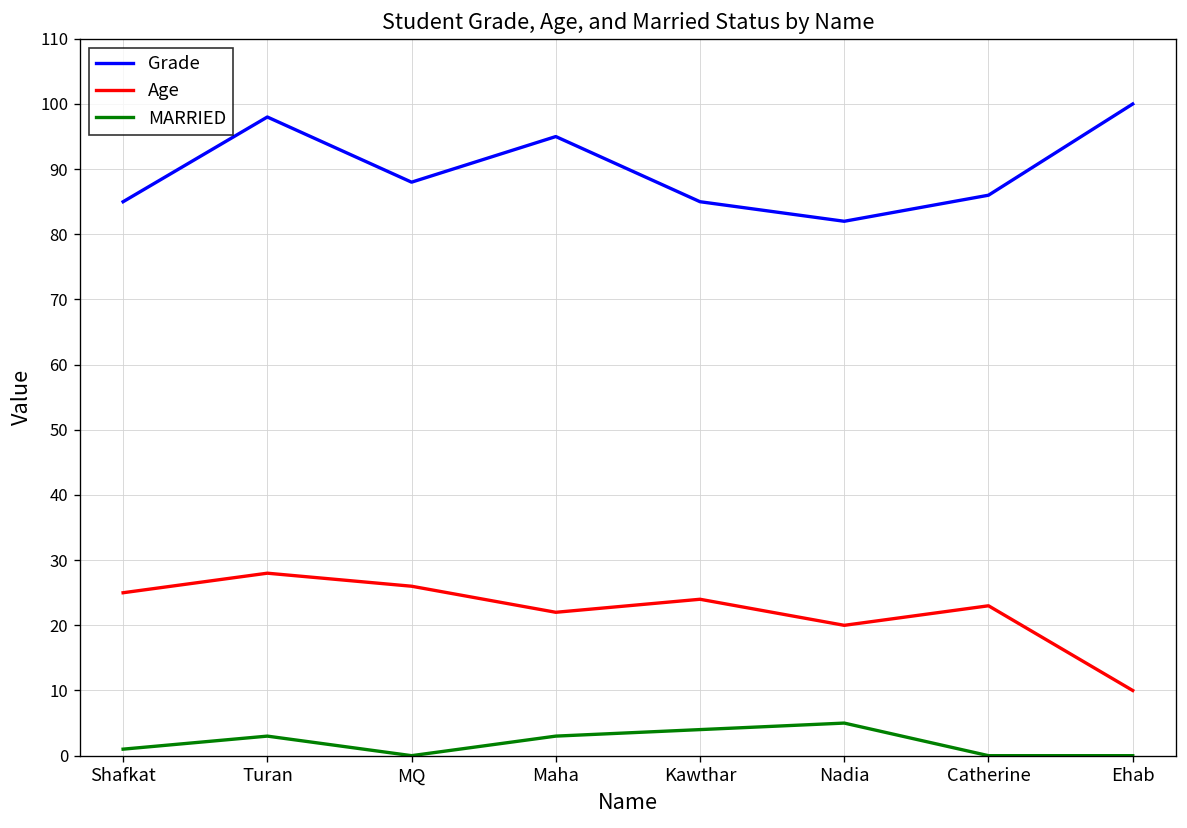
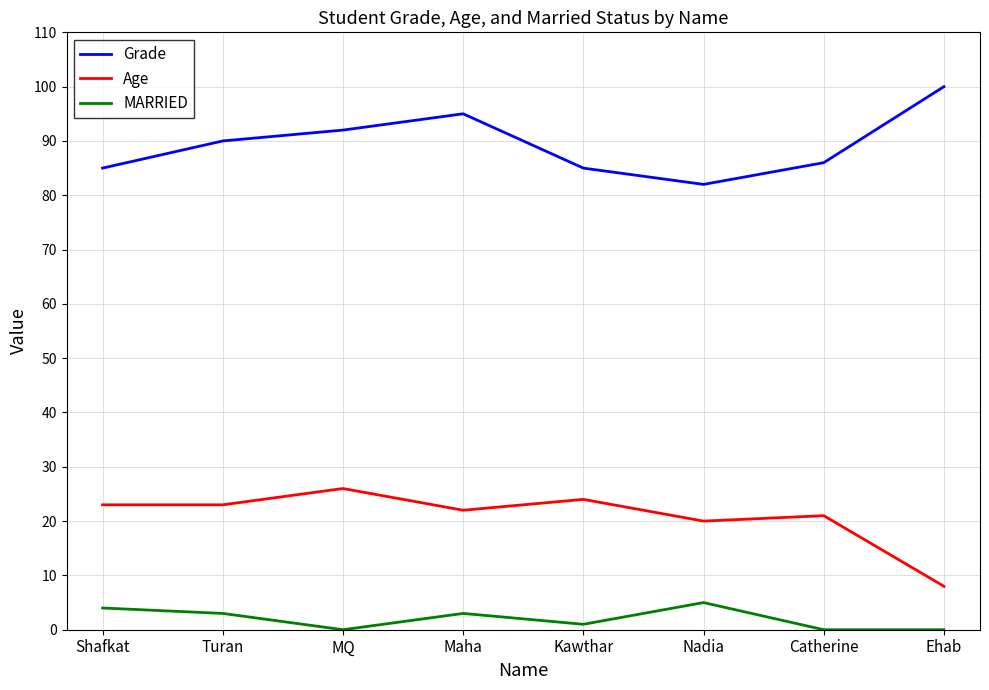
  {
    "Grade": {
      "Shafkat": 85,
-     "Turan": 98,
-     "MQ": 88,
+     "Turan": 90,
+     "MQ": 92,
      "Maha": 95,
      "Kawthar": 85,
      "Nadia": 82,
      "Catherine": 86,
      "Ehab": 100
    },
    "Age": {
-     "Shafkat": 25,
-     "Turan": 28,
+     "Shafkat": 23,
+     "Turan": 23,
      "MQ": 26,
      "Maha": 22,
      "Kawthar": 24,
      "Nadia": 20,
-     "Catherine": 23,
-     "Ehab": 10
+     "Catherine": 21,
+     "Ehab": 8
    },
    "MARRIED": {
-     "Shafkat": 1,
+     "Shafkat": 4,
      "Turan": 3,
      "MQ": 0,
      "Maha": 3,
-     "Kawthar": 4,
+     "Kawthar": 1,
      "Nadia": 5,
      "Catherine": 0,
      "Ehab": 0
    }
  }
